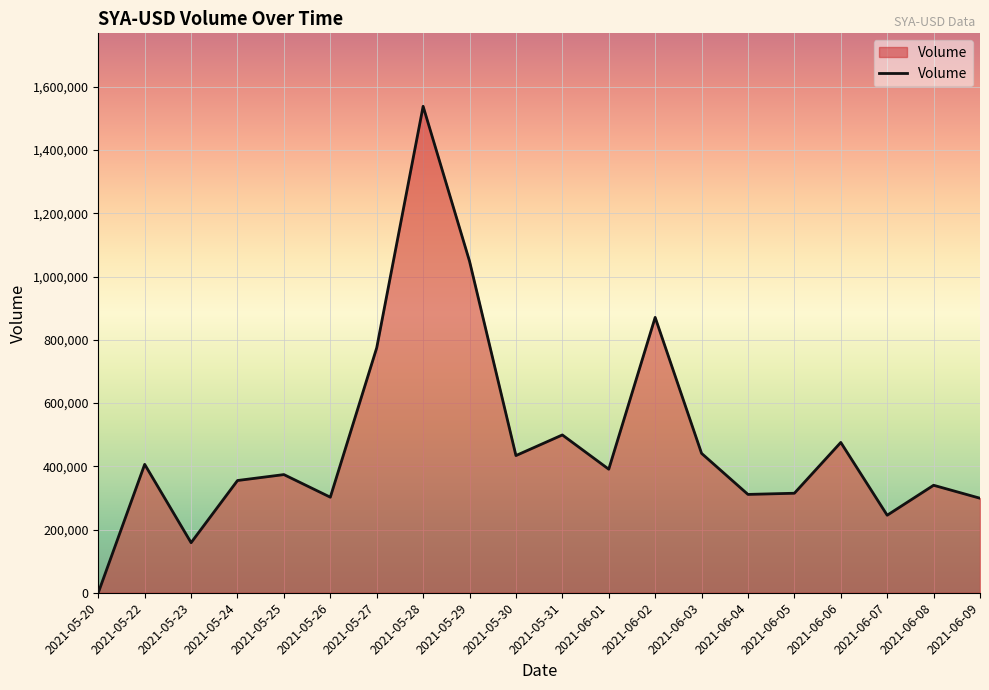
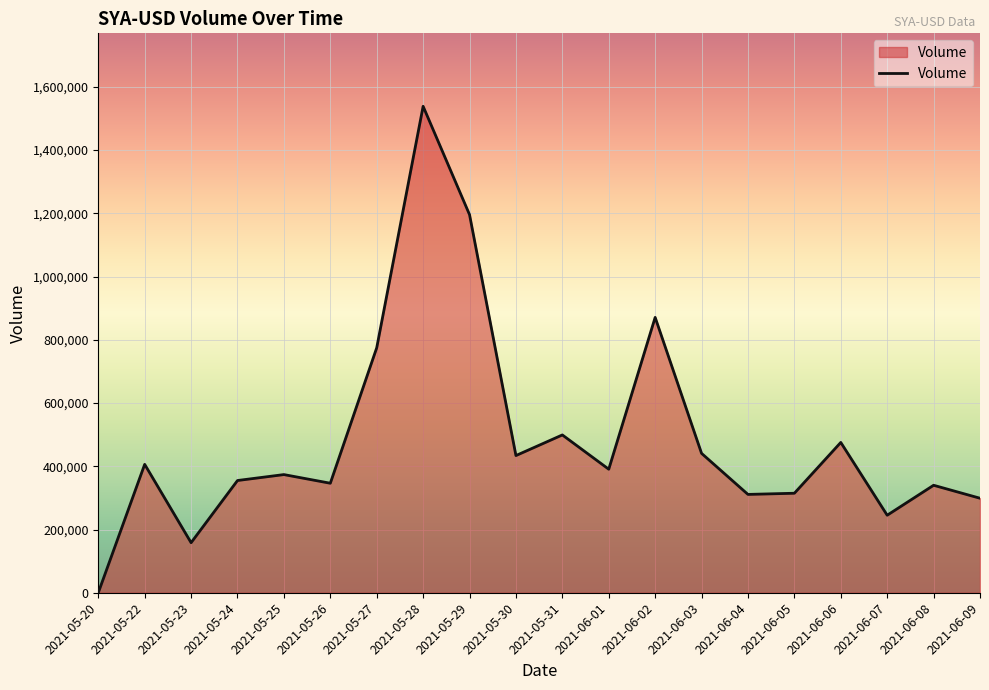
  {
    "2021-05-20": "0",
    "2021-05-22": "410,000",
    "2021-05-23": "160,000",
    "2021-05-24": "350,000",
    "2021-05-25": "370,000",
-   "2021-05-26": "300,000",
+   "2021-05-26": "350,000",
    "2021-05-27": "770,000",
    "2021-05-28": "1,540,000",
-   "2021-05-29": "1,050,000",
+   "2021-05-29": "1,200,000",
    "2021-05-30": "430,000",
    "2021-05-31": "500,000",
    "2021-06-01": "390,000",
    "2021-06-02": "870,000",
    "2021-06-03": "440,000",
    "2021-06-04": "310,000",
    "2021-06-05": "310,000",
    "2021-06-06": "480,000",
    "2021-06-07": "250,000",
    "2021-06-08": "340,000",
    "2021-06-09": "300,000"
  }
